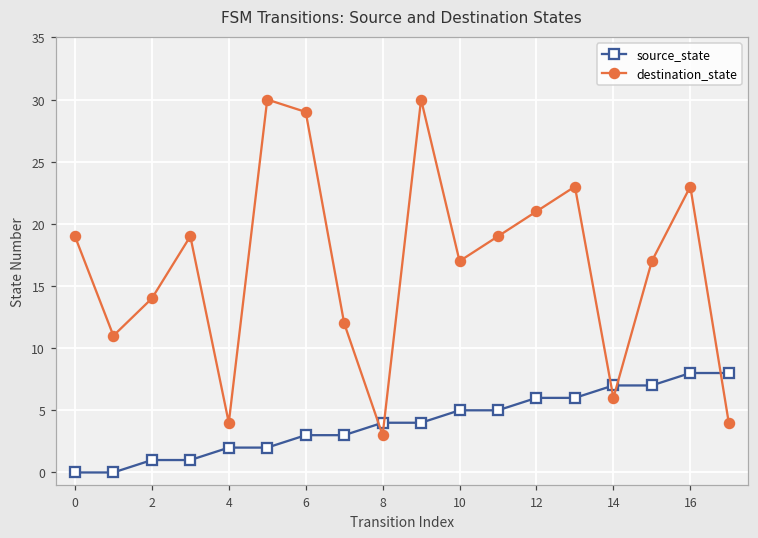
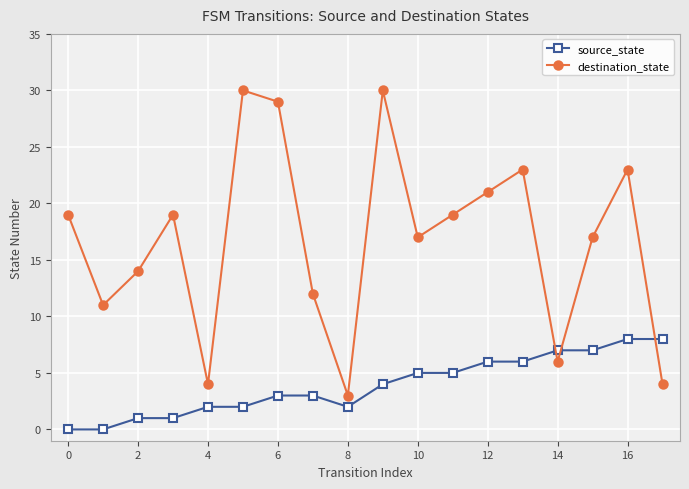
  {
    "source_state": {
      "0": 0,
      "2": 1,
      "4": 2,
      "6": 3,
-     "8": 4,
+     "8": 2,
      "10": 5,
      "12": 6,
      "14": 7,
      "16": 8
    },
    "destination_state": {
      "0": 19,
      "2": 14,
      "4": 4,
      "6": 29,
      "8": 3,
      "10": 17,
      "12": 21,
      "14": 6,
      "16": 23
    }
  }
